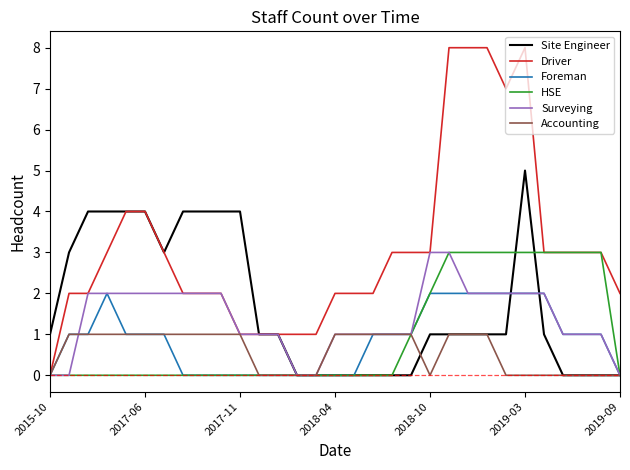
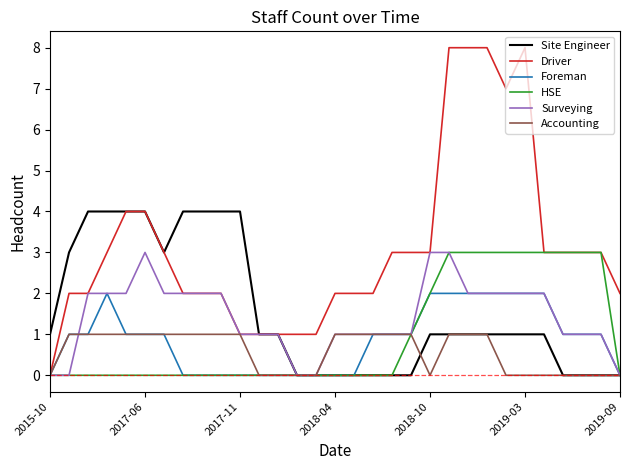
  {
    "Site Engineer": {
      "2015-10": 1,
      "2017-11": 4,
      "2018-10": 1,
-     "2019-03": 5
+     "2019-03": 1
    },
    "Driver": {
      "2018-04": 2,
      "2019-09": 2
    },
    "HSE": {
      "2017-06": 0,
      "2019-03": 3
    },
    "Surveying": {
-     "2017-06": 2
+     "2017-06": 3
    },
    "Accounting": {
      "2018-10": 0,
      "2019-03": 0
    }
  }
